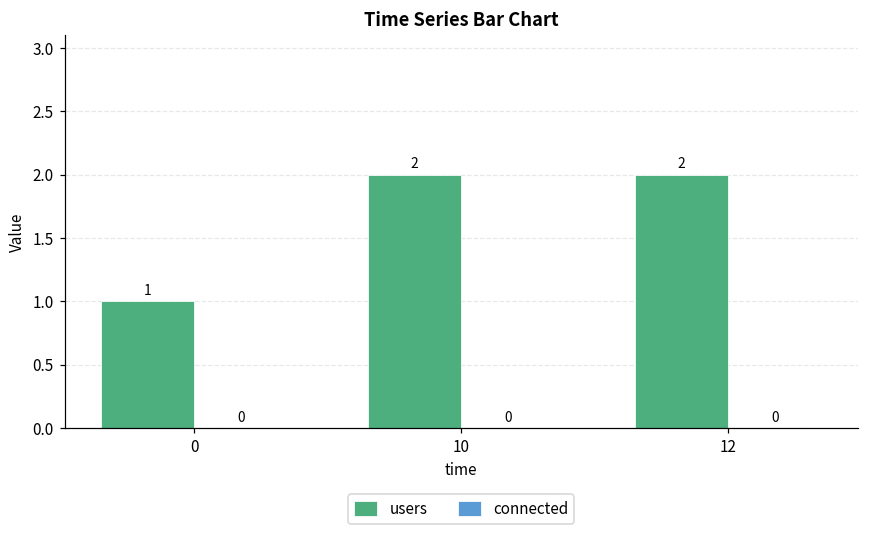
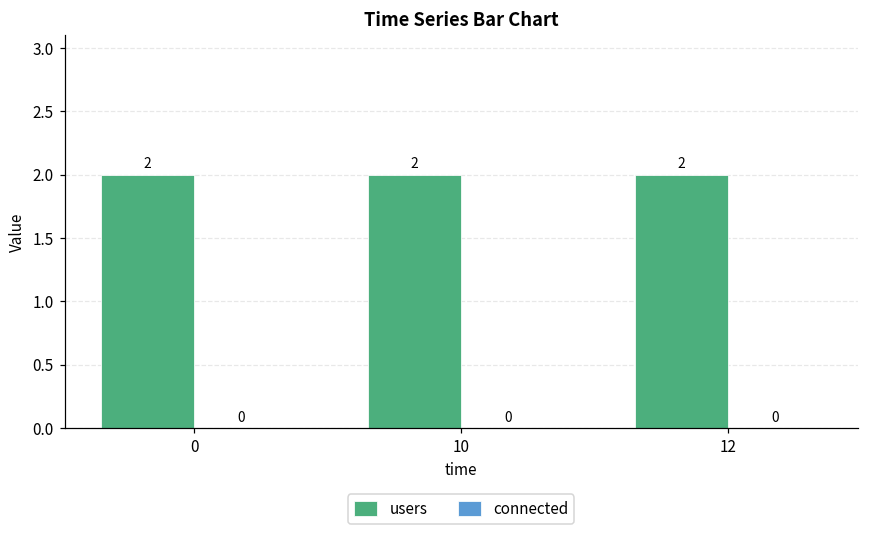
  {
    "users": {
-     "0": 1,
+     "0": 2,
      "10": 2,
      "12": 2
    },
    "connected": {
      "0": 0,
      "10": 0,
      "12": 0
    }
  }
